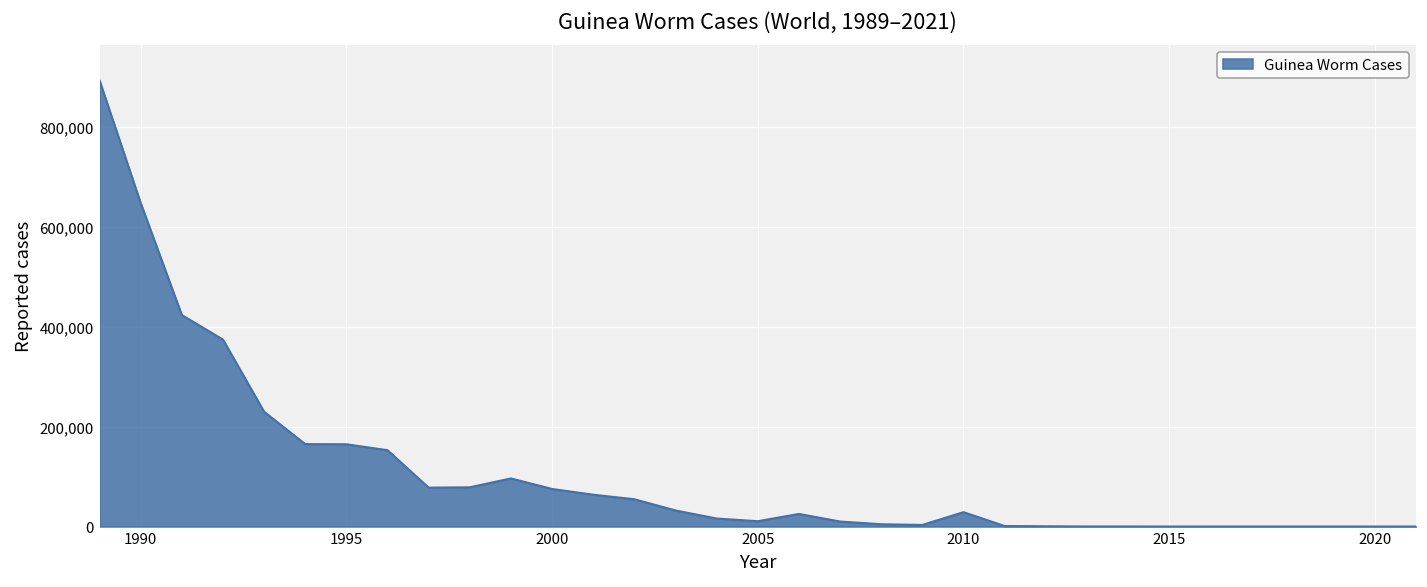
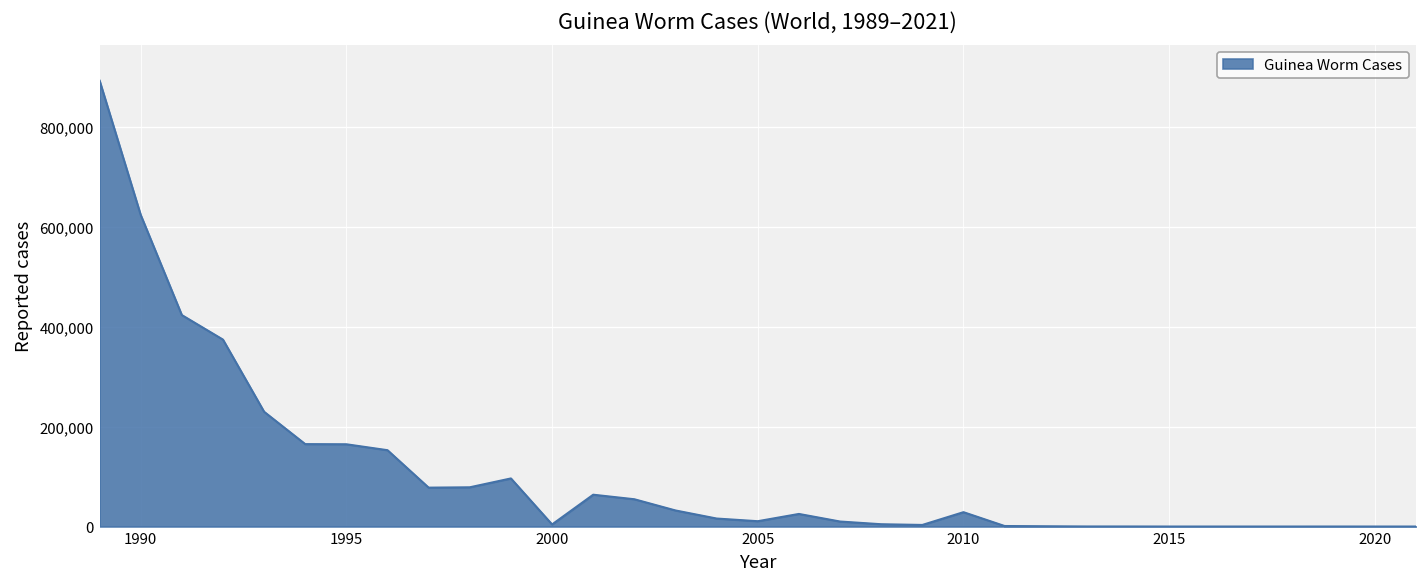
  {
-   "1990": "650,000",
+   "1990": "620,000",
    "1995": "160,000",
-   "2000": "80,000",
+   "2000": "0",
    "2005": "10,000",
    "2010": "30,000",
    "2015": "0",
    "2020": "0"
  }
